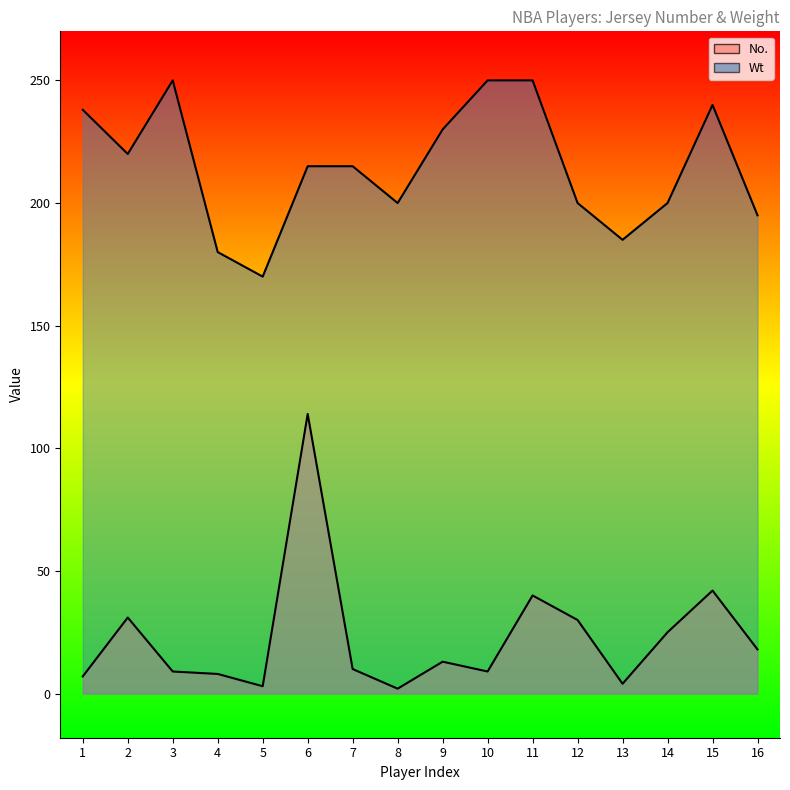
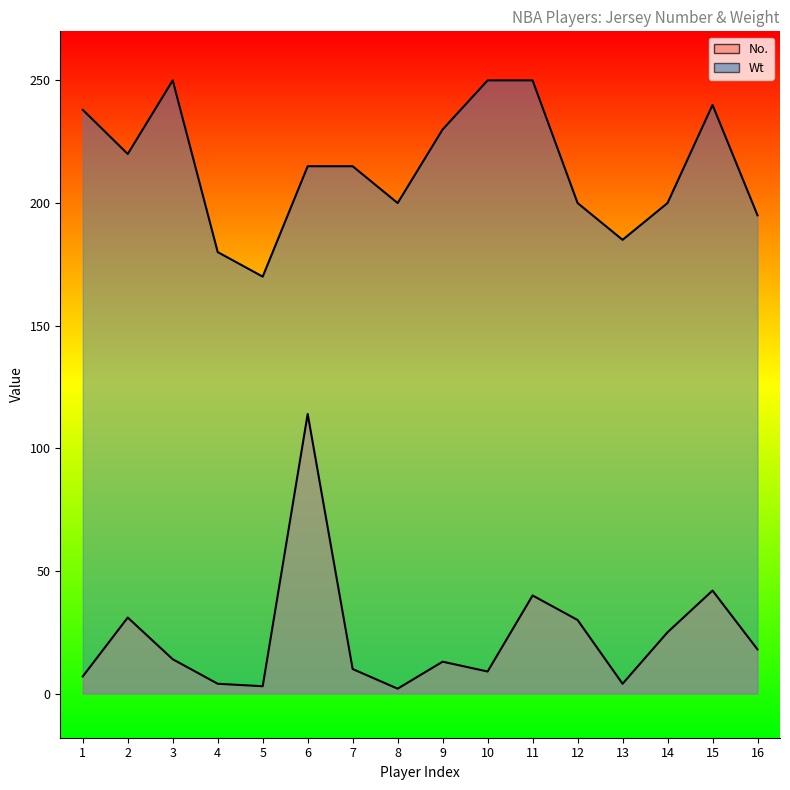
  {
    "No.": {
      "1": 7,
      "2": 31,
-     "3": 9,
-     "4": 8,
+     "3": 14,
+     "4": 4,
      "5": 3,
      "6": 114,
      "7": 10,
      "8": 2,
      "9": 13,
      "10": 9,
      "11": 40,
      "12": 30,
      "13": 4,
      "14": 25,
      "15": 42,
      "16": 18
    },
    "Wt": {
      "1": 238,
      "2": 220,
      "3": 250,
      "4": 180,
      "5": 170,
      "6": 215,
      "7": 215,
      "8": 200,
      "9": 230,
      "10": 250,
      "11": 250,
      "12": 200,
      "13": 185,
      "14": 200,
      "15": 240,
      "16": 195
    }
  }
